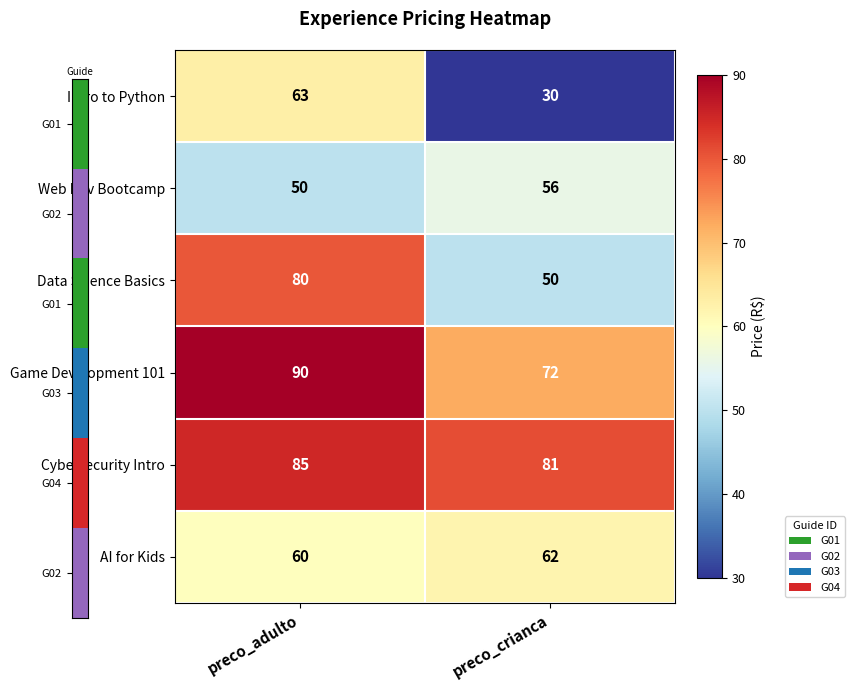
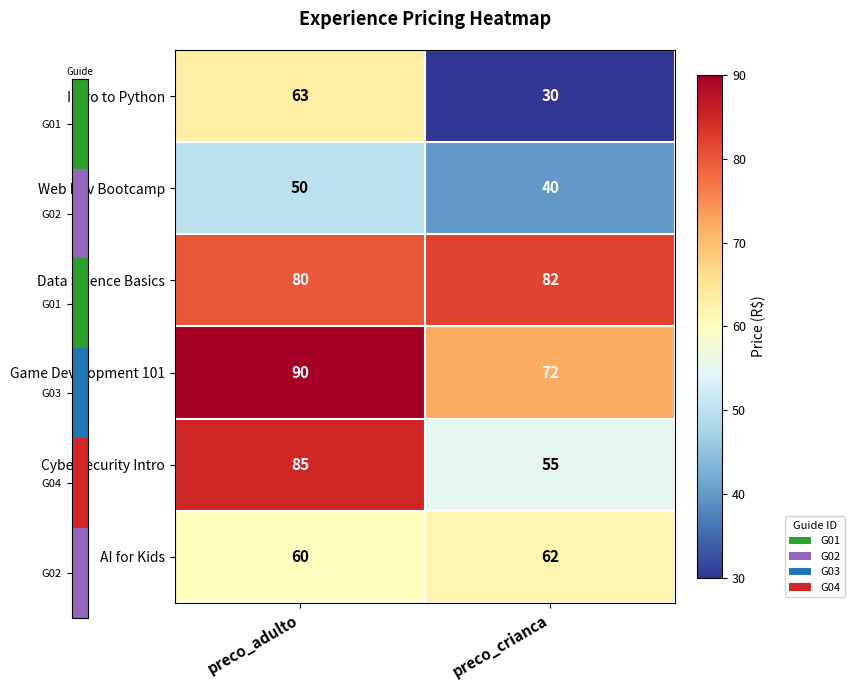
  {
    "Intro to Python": {
      "preco_adulto": 63,
      "preco_crianca": 30
    },
    "Web Dev Bootcamp": {
      "preco_adulto": 50,
-     "preco_crianca": 56
+     "preco_crianca": 40
    },
    "Data Science Basics": {
      "preco_adulto": 80,
-     "preco_crianca": 50
+     "preco_crianca": 82
    },
    "Game Development 101": {
      "preco_adulto": 90,
      "preco_crianca": 72
    },
    "Cybersecurity Intro": {
      "preco_adulto": 85,
-     "preco_crianca": 81
+     "preco_crianca": 55
    },
    "AI for Kids": {
      "preco_adulto": 60,
      "preco_crianca": 62
    }
  }
